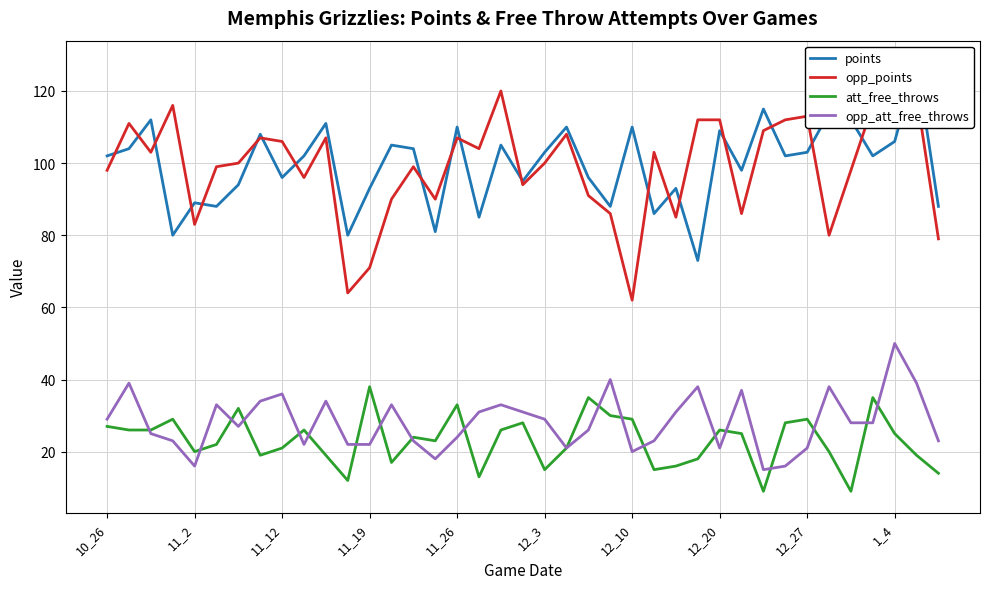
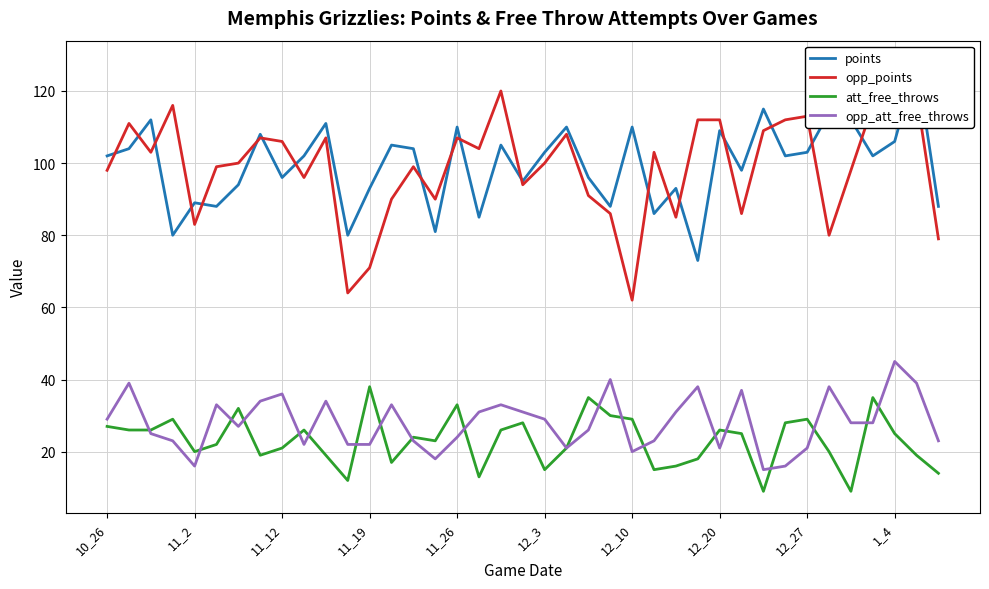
  {
    "points": {
      "10_26": 102,
      "11_2": 89,
      "11_12": 96,
      "11_19": 93,
      "11_26": 110,
      "12_3": 103,
      "12_10": 110,
      "12_20": 109,
      "12_27": 103,
      "1_4": 106
    },
    "opp_points": {
      "10_26": 98,
      "11_2": 83,
      "11_12": 106,
      "11_19": 71,
      "11_26": 107,
      "12_3": 100,
      "12_10": 62,
      "12_20": 112
    },
    "att_free_throws": {
      "10_26": 27,
      "11_2": 20,
      "11_12": 21,
      "11_19": 38,
      "11_26": 33,
      "12_3": 15,
      "12_10": 29,
      "12_20": 26,
      "12_27": 29,
      "1_4": 25
    },
    "opp_att_free_throws": {
      "10_26": 29,
      "11_2": 16,
      "11_12": 36,
      "11_19": 22,
      "11_26": 24,
      "12_3": 29,
      "12_10": 20,
      "12_20": 21,
      "12_27": 21,
-     "1_4": 50
+     "1_4": 45
    }
  }
